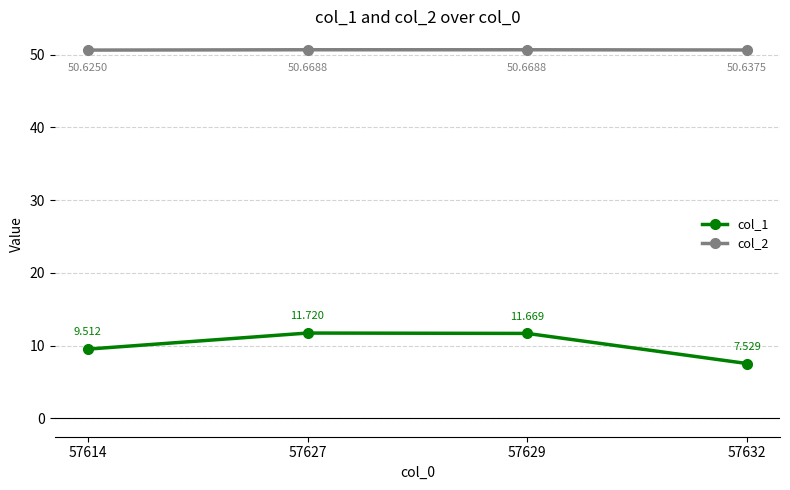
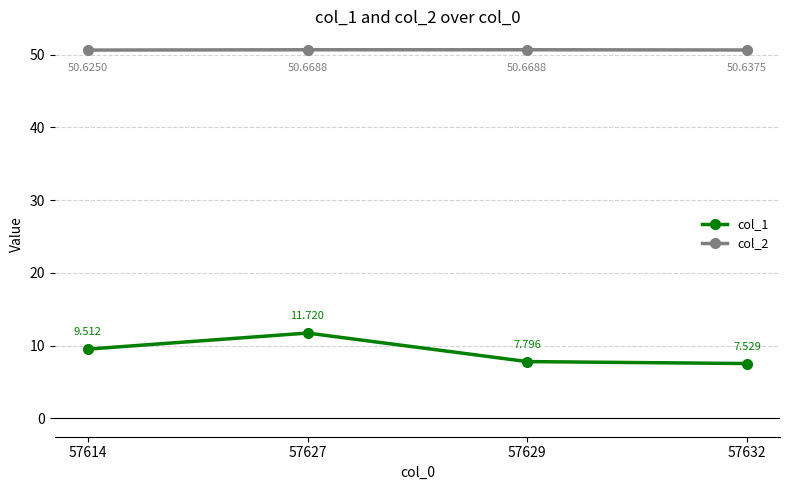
  {
    "col_1": {
      "57614": 9.512,
      "57627": 11.720,
-     "57629": 11.669,
+     "57629": 7.796,
      "57632": 7.529
    },
    "col_2": {
      "57614": 50.6250,
      "57627": 50.6688,
      "57629": 50.6688,
      "57632": 50.6375
    }
  }
